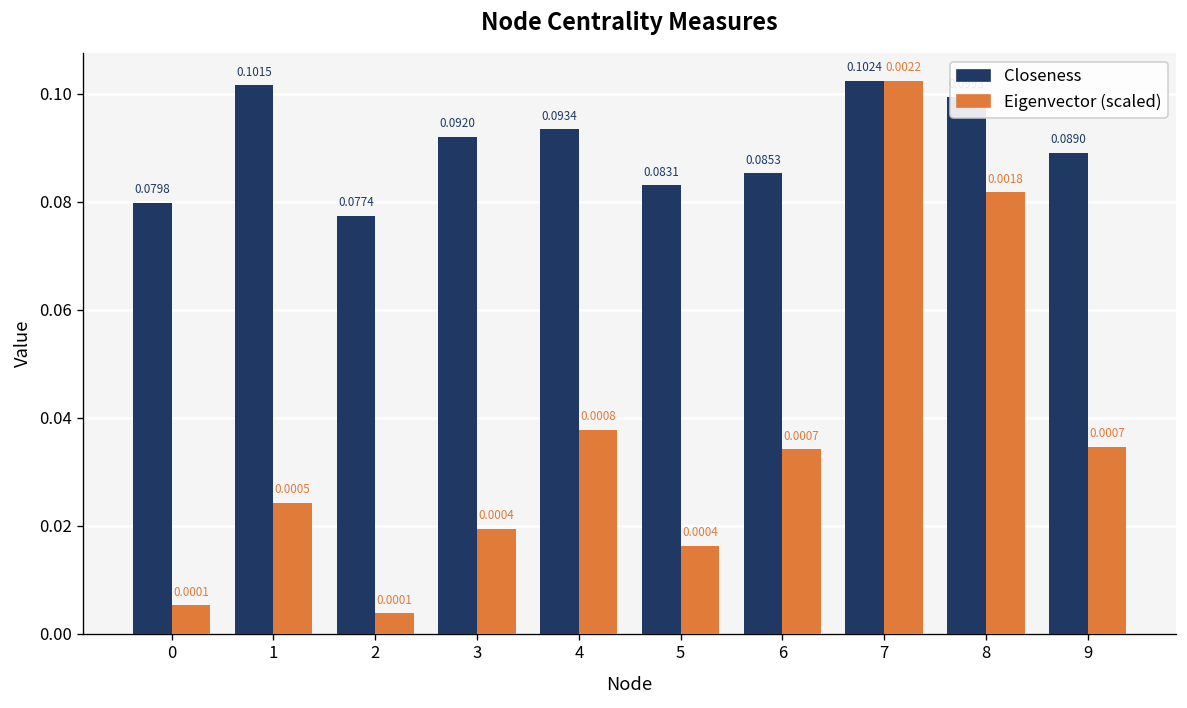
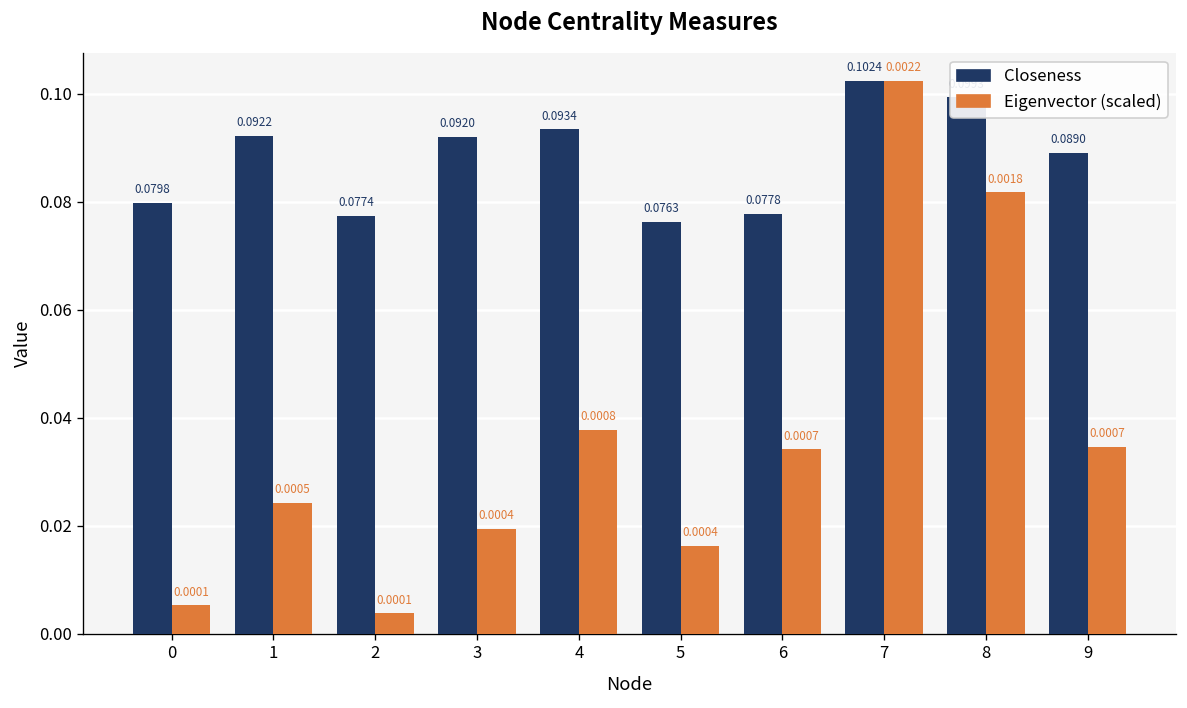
  {
    "Closeness": {
      "0": 0.0798,
-     "1": 0.1015,
+     "1": 0.0922,
      "2": 0.0774,
      "3": 0.0920,
      "4": 0.0934,
-     "5": 0.0831,
-     "6": 0.0853,
+     "5": 0.0763,
+     "6": 0.0778,
      "7": 0.1024,
      "9": 0.0890
    }
  }
